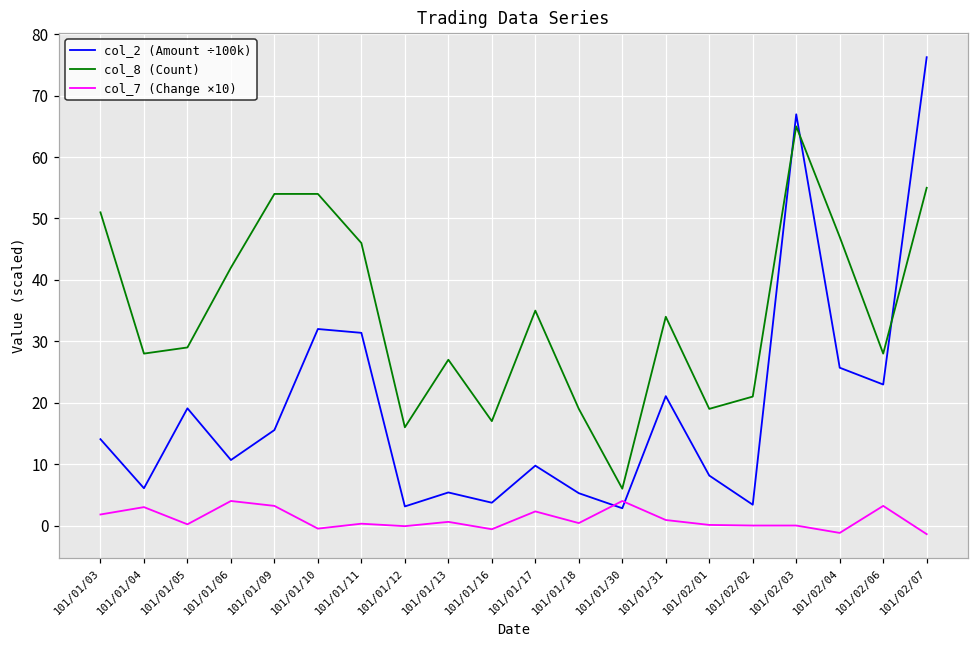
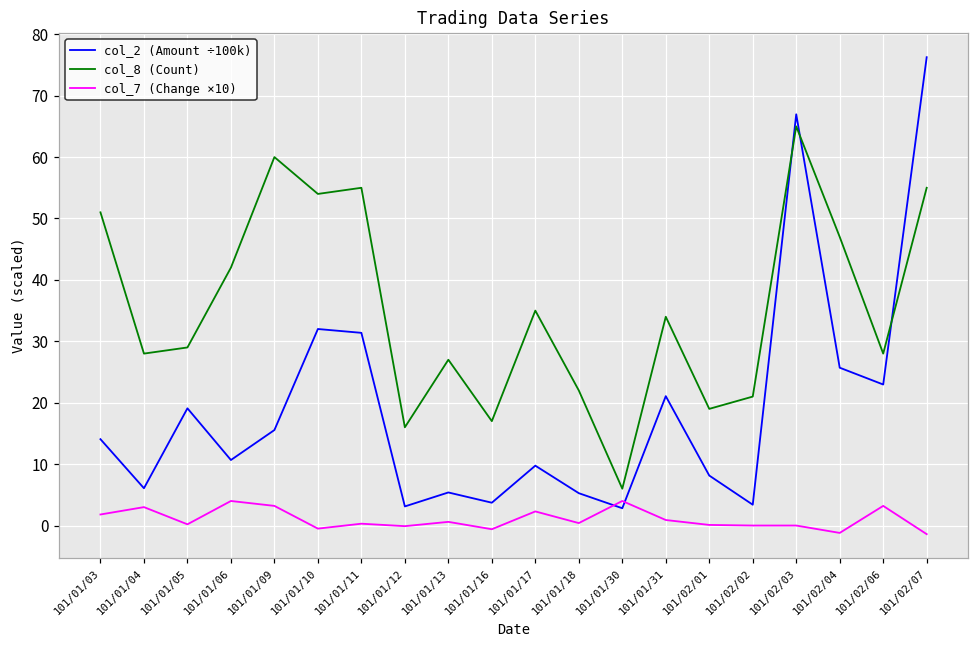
  {
    "col_2 (Amount ÷100k)": {
      "101/01/03": 14,
      "101/01/04": 6,
      "101/01/05": 19,
      "101/01/06": 11,
      "101/01/09": 16,
      "101/01/10": 32,
      "101/01/11": 31,
      "101/01/12": 3,
      "101/01/13": 5,
      "101/01/16": 4,
      "101/01/17": 10,
      "101/01/18": 5,
      "101/01/30": 3,
      "101/01/31": 21,
      "101/02/01": 8,
      "101/02/02": 3,
      "101/02/03": 67,
      "101/02/04": 26,
      "101/02/06": 23,
      "101/02/07": 76
    },
    "col_8 (Count)": {
      "101/01/03": 51,
      "101/01/04": 28,
      "101/01/05": 29,
      "101/01/06": 42,
-     "101/01/09": 54,
+     "101/01/09": 60,
      "101/01/10": 54,
-     "101/01/11": 46,
+     "101/01/11": 55,
      "101/01/12": 16,
      "101/01/13": 27,
      "101/01/16": 17,
      "101/01/17": 35,
-     "101/01/18": 19,
+     "101/01/18": 22,
      "101/01/30": 6,
      "101/01/31": 34,
      "101/02/01": 19,
      "101/02/02": 21,
      "101/02/03": 65,
      "101/02/04": 47,
      "101/02/06": 28,
      "101/02/07": 55
    },
    "col_7 (Change ×10)": {
      "101/01/03": 2,
      "101/01/04": 3,
      "101/01/05": 0,
      "101/01/06": 4,
      "101/01/09": 3,
      "101/01/10": -1,
      "101/01/11": 0,
      "101/01/12": 0,
      "101/01/13": 1,
      "101/01/16": -1,
      "101/01/17": 2,
      "101/01/18": 0,
      "101/01/30": 4,
      "101/01/31": 1,
      "101/02/01": 0,
      "101/02/02": 0,
      "101/02/03": 0,
      "101/02/04": -1,
      "101/02/06": 3,
      "101/02/07": -1
    }
  }
